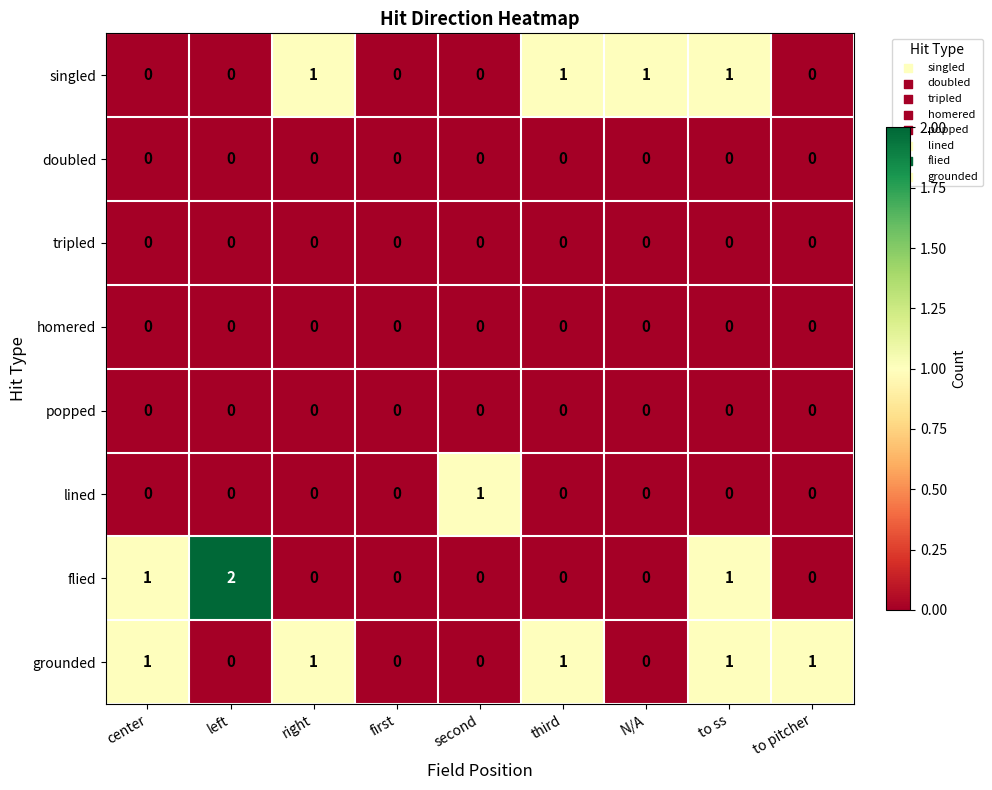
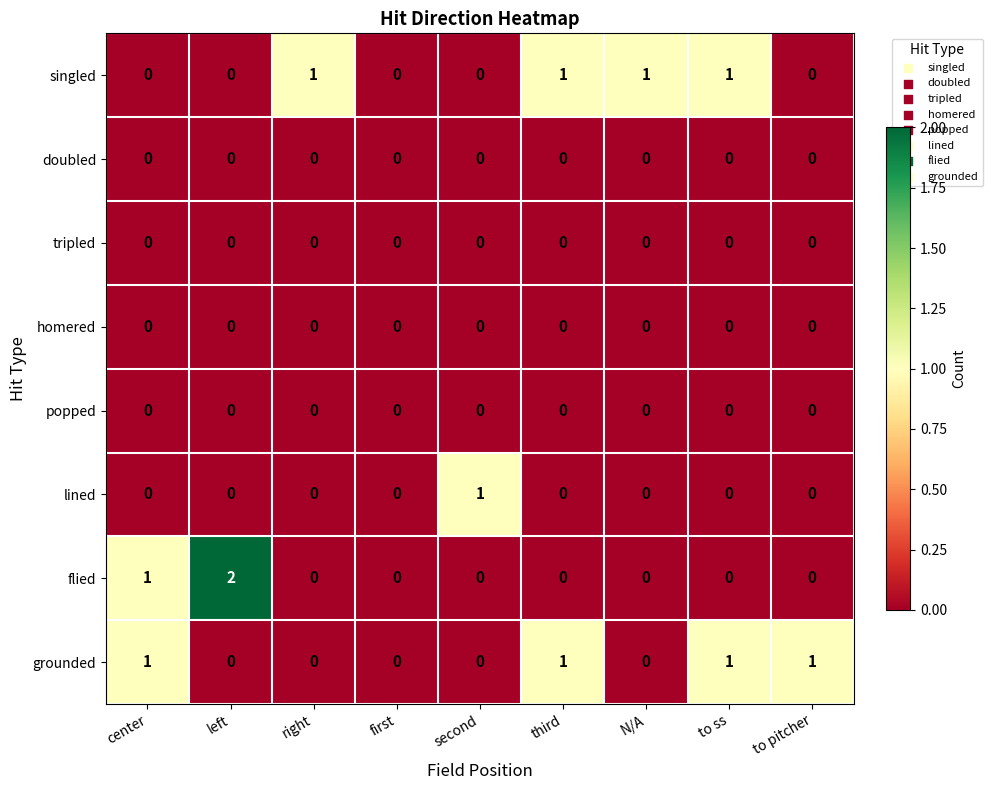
  {
    "singled": {
      "center": 0,
      "left": 0,
      "right": 1,
      "first": 0,
      "second": 0,
      "third": 1,
      "N/A": 1,
      "to ss": 1,
      "to pitcher": 0
    },
    "doubled": {
      "center": 0,
      "left": 0,
      "right": 0,
      "first": 0,
      "second": 0,
      "third": 0,
      "N/A": 0,
      "to ss": 0,
      "to pitcher": 0
    },
    "tripled": {
      "center": 0,
      "left": 0,
      "right": 0,
      "first": 0,
      "second": 0,
      "third": 0,
      "N/A": 0,
      "to ss": 0,
      "to pitcher": 0
    },
    "homered": {
      "center": 0,
      "left": 0,
      "right": 0,
      "first": 0,
      "second": 0,
      "third": 0,
      "N/A": 0,
      "to ss": 0,
      "to pitcher": 0
    },
    "popped": {
      "center": 0,
      "left": 0,
      "right": 0,
      "first": 0,
      "second": 0,
      "third": 0,
      "N/A": 0,
      "to ss": 0,
      "to pitcher": 0
    },
    "lined": {
      "center": 0,
      "left": 0,
      "right": 0,
      "first": 0,
      "second": 1,
      "third": 0,
      "N/A": 0,
      "to ss": 0,
      "to pitcher": 0
    },
    "flied": {
      "center": 1,
      "left": 2,
      "right": 0,
      "first": 0,
      "second": 0,
      "third": 0,
      "N/A": 0,
-     "to ss": 1,
+     "to ss": 0,
      "to pitcher": 0
    },
    "grounded": {
      "center": 1,
      "left": 0,
-     "right": 1,
+     "right": 0,
      "first": 0,
      "second": 0,
      "third": 1,
      "N/A": 0,
      "to ss": 1,
      "to pitcher": 1
    }
  }
